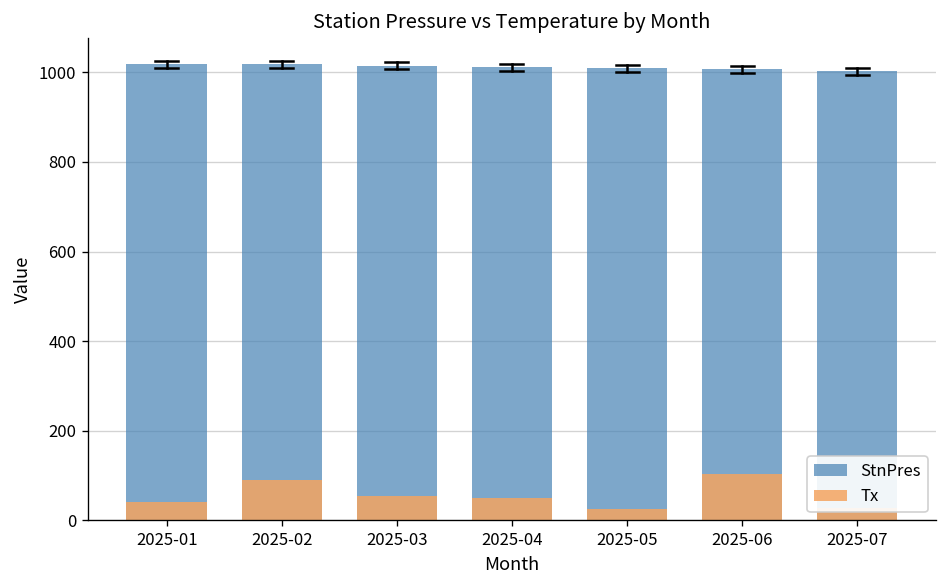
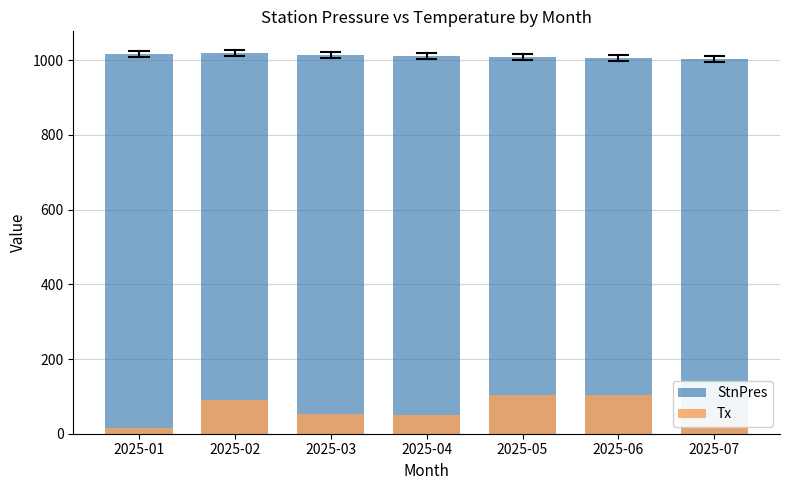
  {
    "StnPres": {
      "2025-01": 1020,
      "2025-02": 1020,
      "2025-03": 1010,
      "2025-04": 1010,
      "2025-05": 1010,
      "2025-06": 1010,
      "2025-07": 1000
    },
    "Tx": {
-     "2025-01": 40,
-     "2025-05": 30
+     "2025-01": 20,
+     "2025-05": 100
    }
  }
